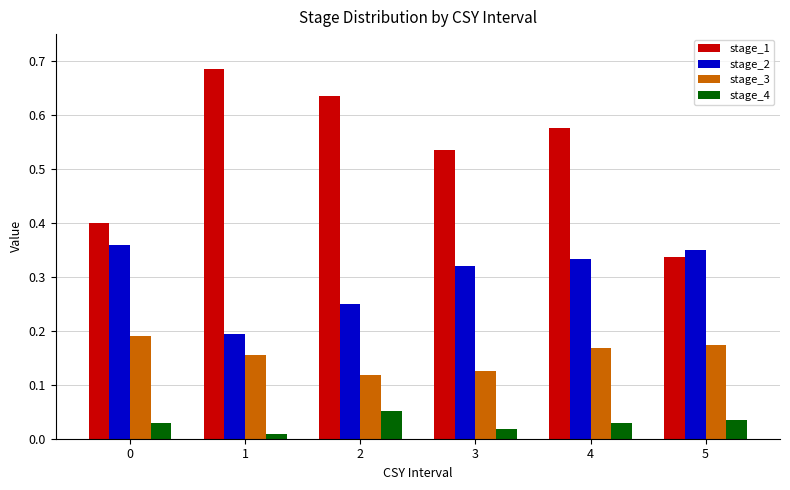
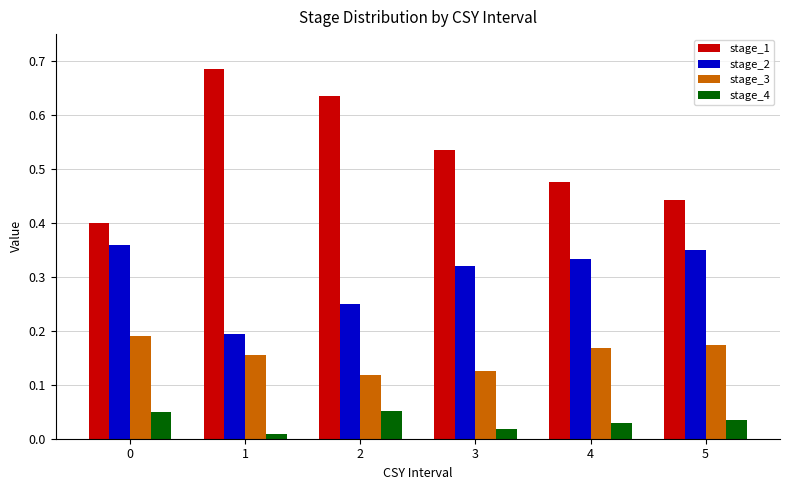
  {
    "stage_1": {
      "0": 0.40,
      "1": 0.69,
      "2": 0.64,
      "3": 0.54,
-     "4": 0.58,
-     "5": 0.34
+     "4": 0.48,
+     "5": 0.44
    },
    "stage_2": {
      "0": 0.36,
      "1": 0.19,
      "2": 0.25,
      "3": 0.32,
      "4": 0.33,
      "5": 0.35
    },
    "stage_3": {
      "0": 0.19,
      "1": 0.16,
      "2": 0.12,
      "3": 0.13,
      "4": 0.17,
      "5": 0.17
    },
    "stage_4": {
-     "0": 0.03,
+     "0": 0.05,
      "1": 0.01,
      "2": 0.05,
      "3": 0.02,
      "4": 0.03,
      "5": 0.03
    }
  }
